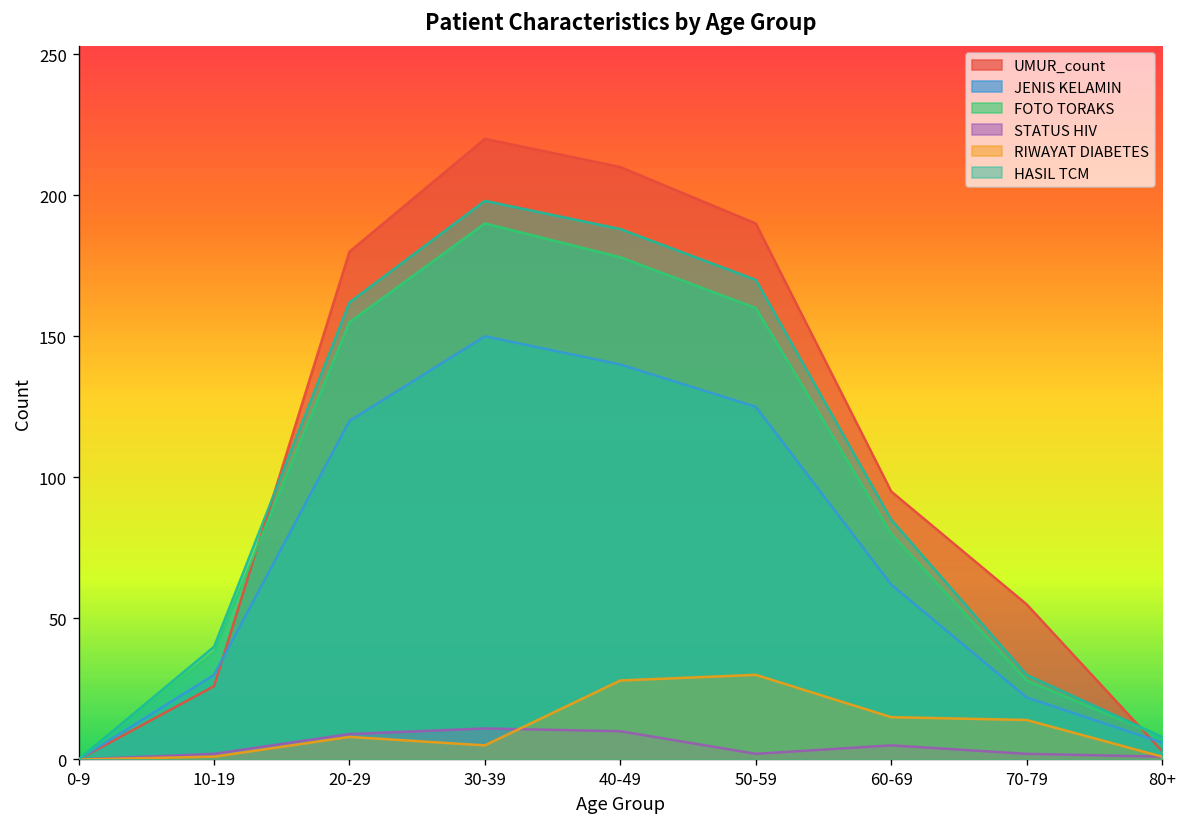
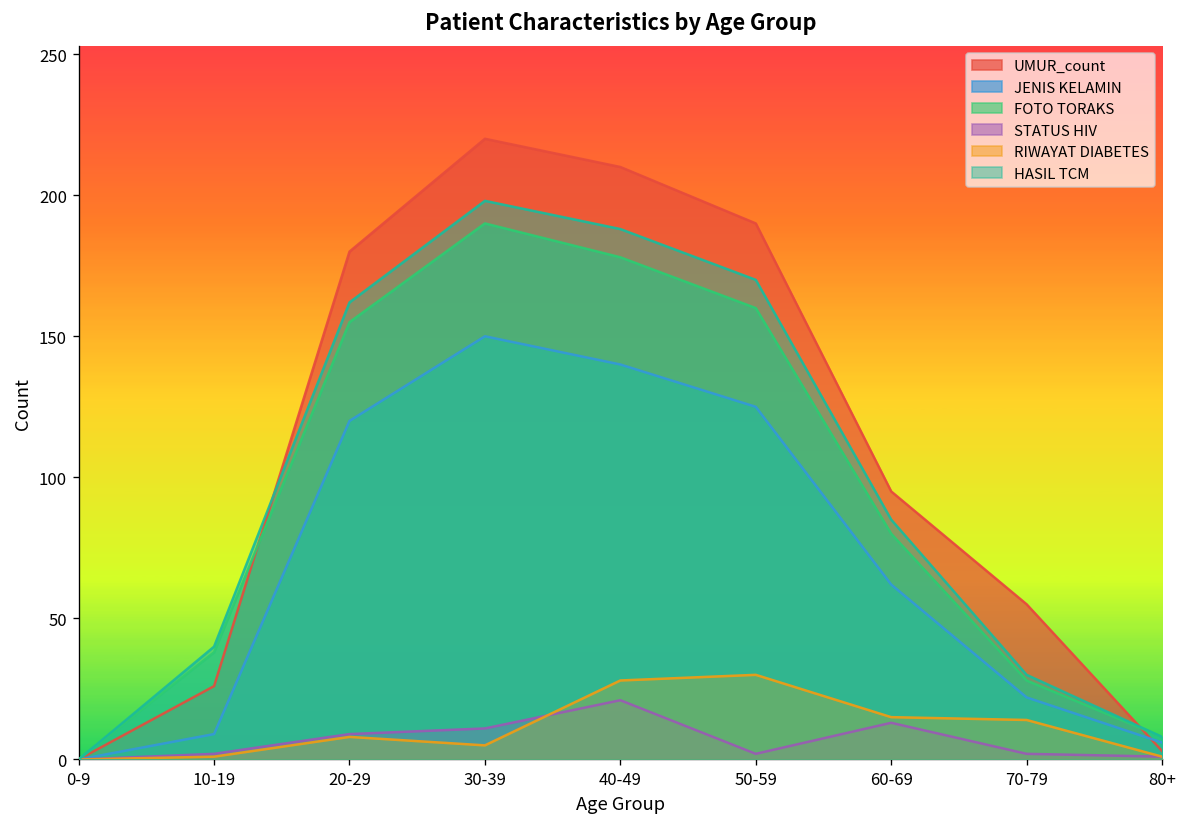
  {
    "UMUR_count": {
      "10-19": 26,
      "20-29": 180,
      "30-39": 220,
      "40-49": 210,
      "50-59": 190,
      "60-69": 95,
      "70-79": 55,
      "80+": 3
    },
    "JENIS KELAMIN": {
-     "10-19": 30,
+     "10-19": 9,
      "20-29": 120,
      "30-39": 150,
      "40-49": 140,
      "50-59": 125,
      "60-69": 62,
      "70-79": 22,
      "80+": 6
    },
    "STATUS HIV": {
      "30-39": 11,
-     "40-49": 10,
+     "40-49": 21,
      "50-59": 2,
-     "60-69": 5,
+     "60-69": 13,
      "70-79": 2
    },
    "RIWAYAT DIABETES": {
      "30-39": 5,
      "40-49": 28,
      "50-59": 30,
      "60-69": 15,
      "70-79": 14
    }
  }
